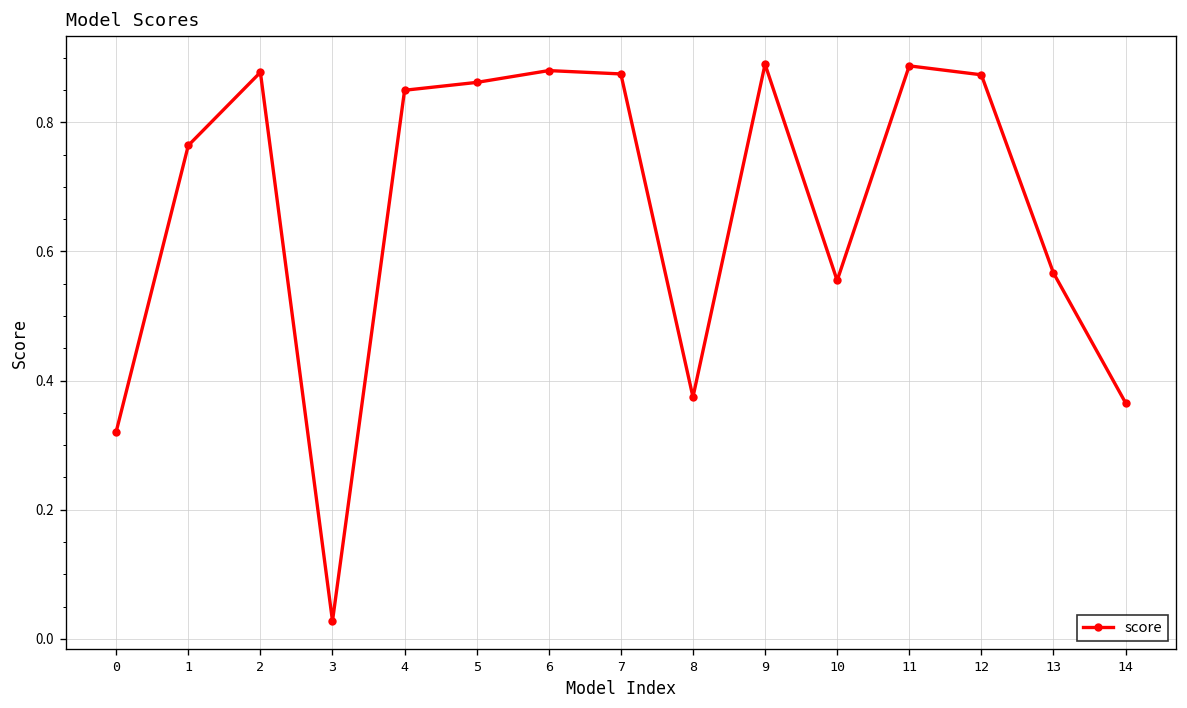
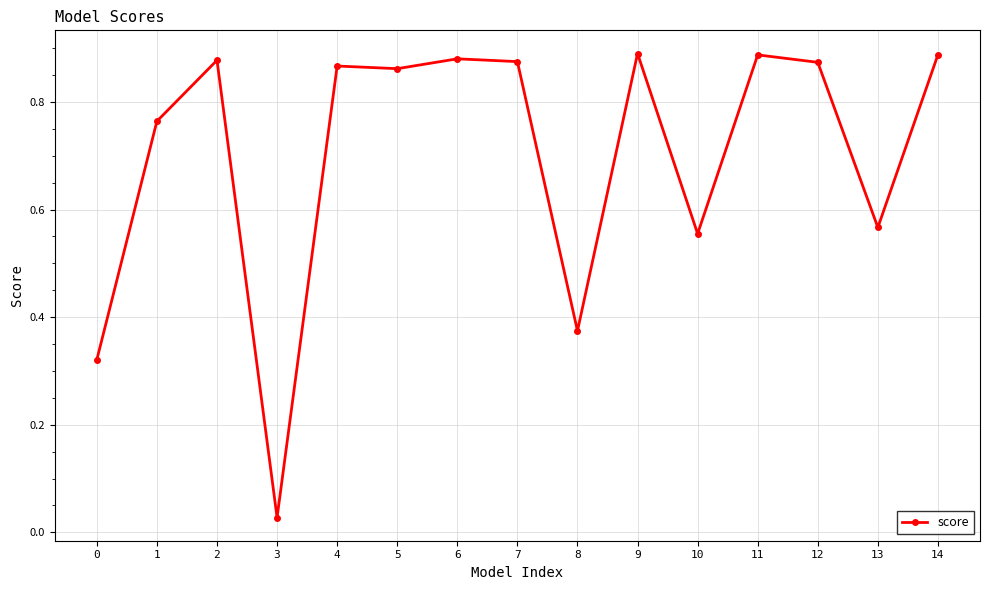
  {
    "0": 0.32,
    "1": 0.76,
    "2": 0.88,
    "3": 0.03,
-   "4": 0.85,
+   "4": 0.87,
    "5": 0.86,
    "6": 0.88,
    "7": 0.87,
    "8": 0.37,
    "9": 0.89,
    "10": 0.55,
    "11": 0.89,
    "12": 0.87,
    "13": 0.57,
-   "14": 0.37
+   "14": 0.89
  }
